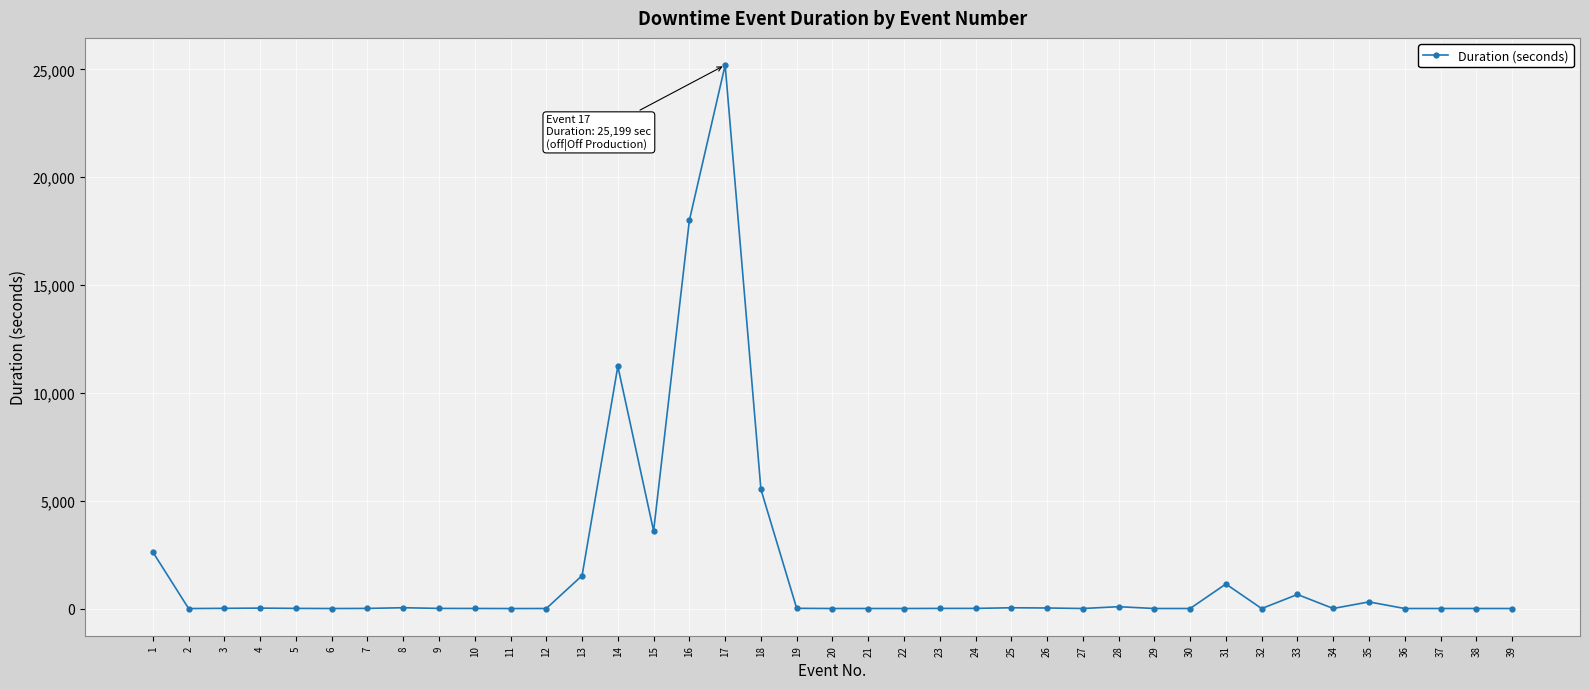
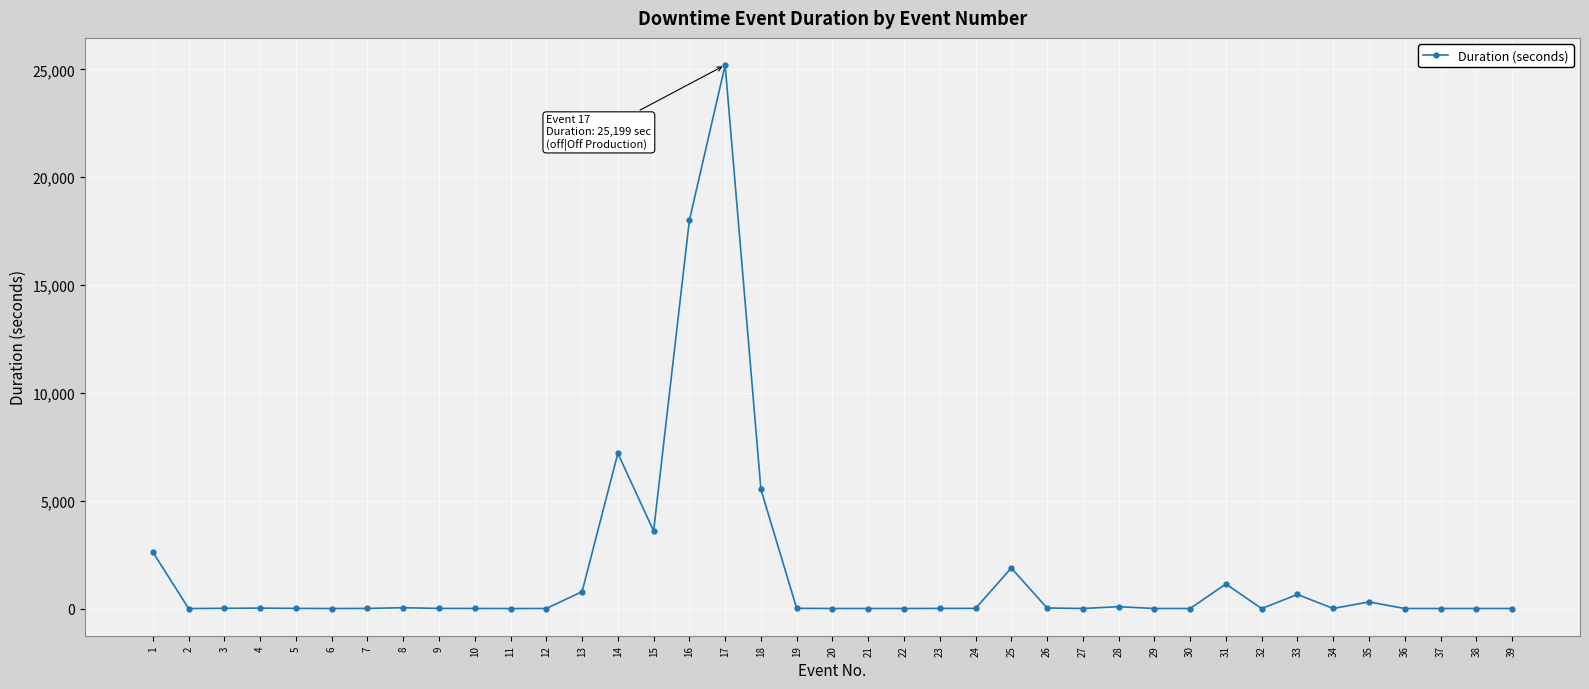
  {
    "1": "2,600",
    "2": "0",
    "3": "0",
    "4": "0",
    "5": "0",
    "6": "0",
    "7": "0",
    "8": "0",
    "9": "0",
    "10": "0",
    "11": "0",
    "12": "0",
-   "13": "1,500",
-   "14": "11,200",
+   "13": "800",
+   "14": "7,200",
    "15": "3,600",
    "16": "18,000",
    "18": "5,500",
    "19": "0",
    "20": "0",
    "21": "0",
    "22": "0",
    "23": "0",
    "24": "0",
-   "25": "0",
+   "25": "1,900",
    "26": "0",
    "27": "0",
    "28": "100",
    "29": "0",
    "30": "0",
    "31": "1,100",
    "32": "0",
    "33": "700",
    "34": "0",
    "35": "300",
    "36": "0",
    "37": "0",
    "38": "0",
    "39": "0"
  }
